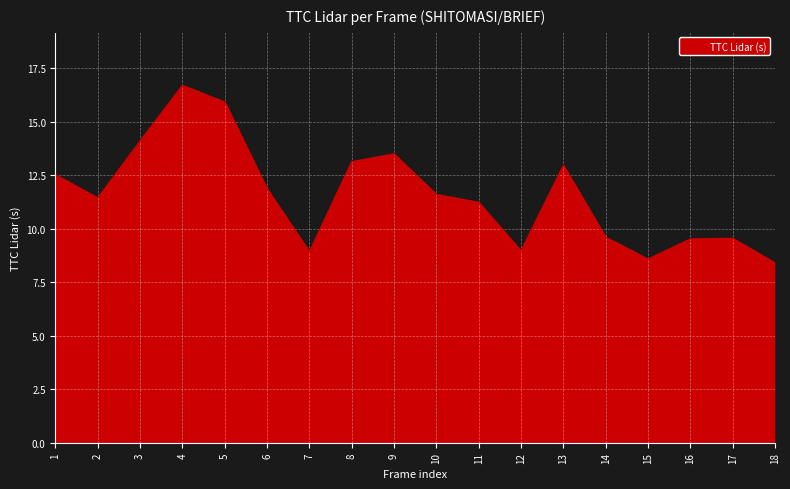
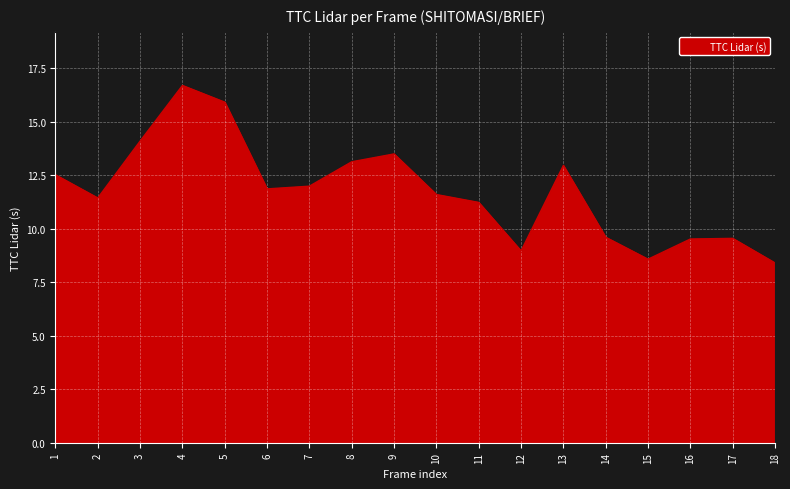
  {
    "1": 12.5,
    "2": 11.4,
    "3": 14.1,
    "4": 16.7,
    "5": 15.9,
    "6": 11.9,
-   "7": 8.9,
+   "7": 12.0,
    "8": 13.1,
    "9": 13.5,
    "10": 11.6,
    "11": 11.2,
    "12": 9.0,
    "13": 13.0,
    "14": 9.6,
    "15": 8.6,
    "16": 9.5,
    "17": 9.5,
    "18": 8.4
  }
